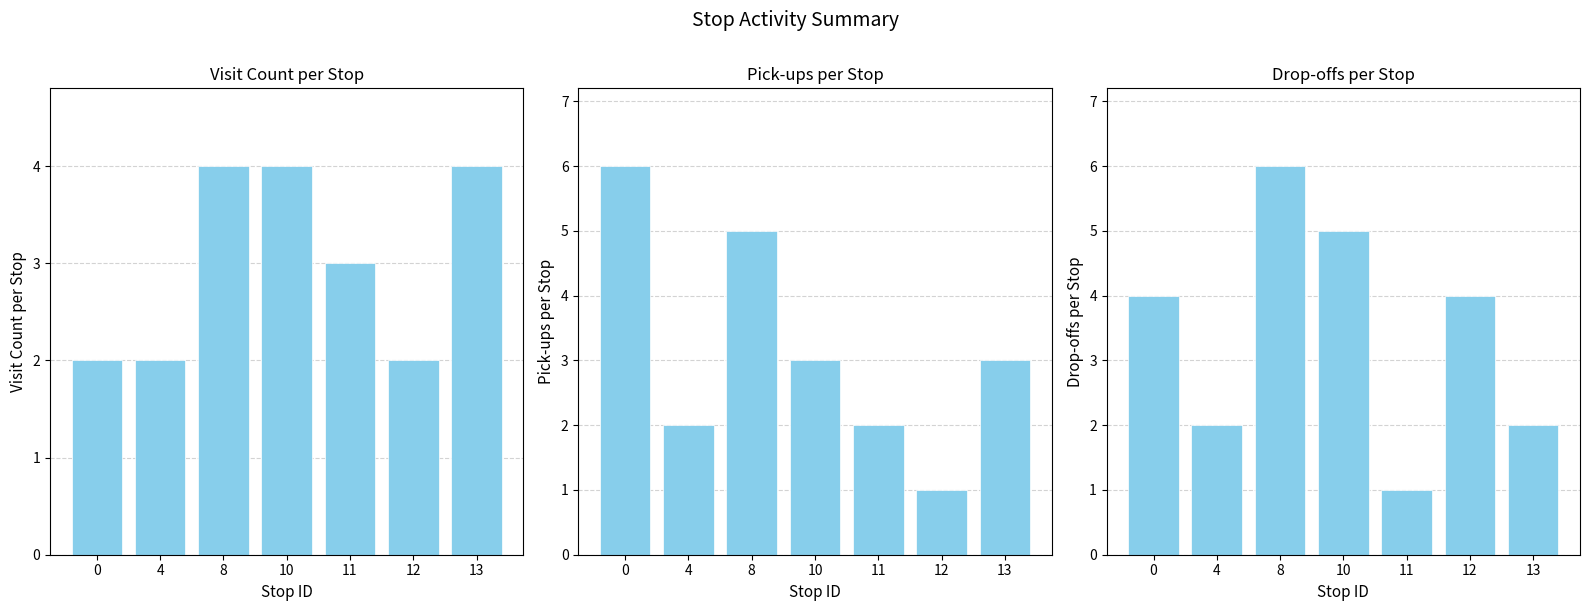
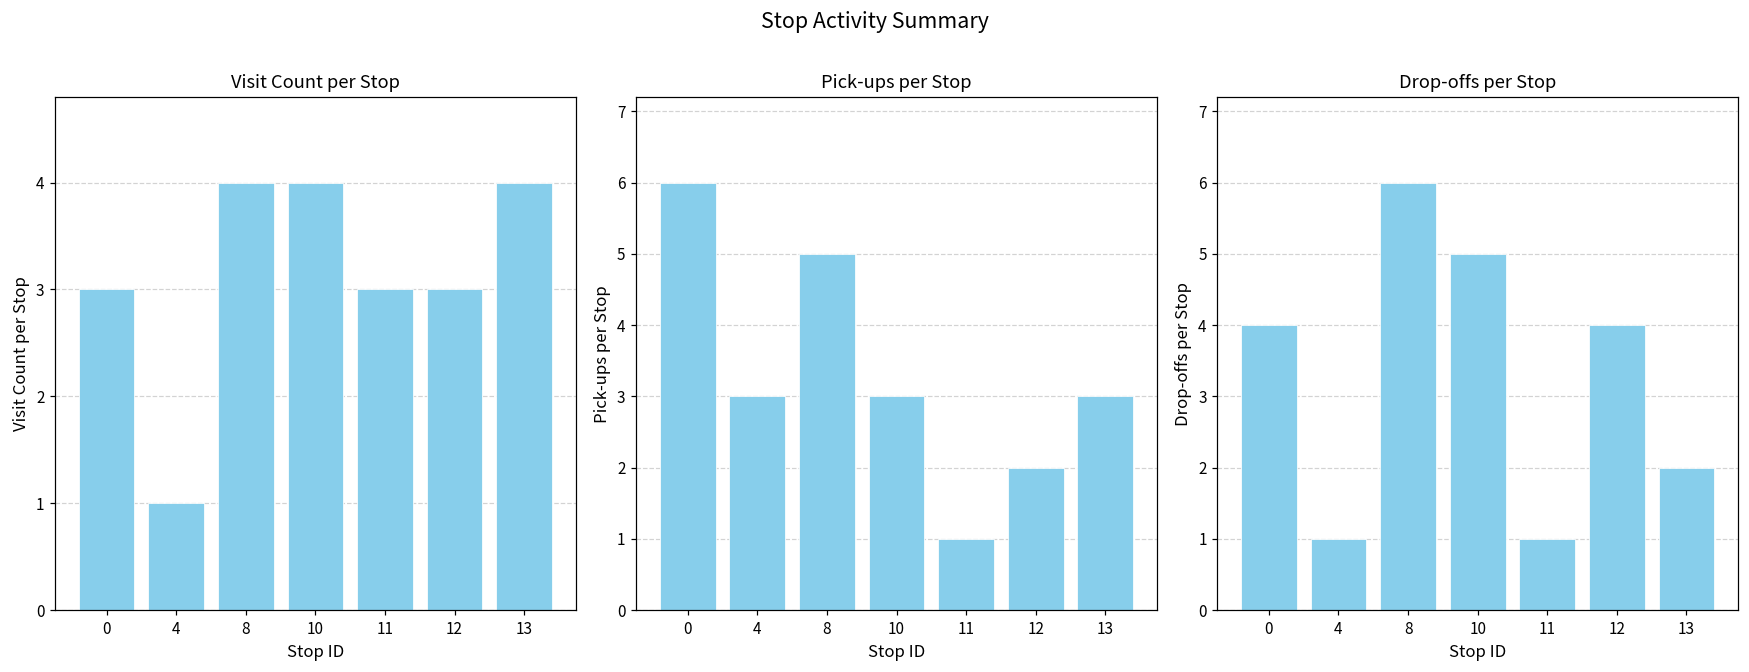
  {
    "Visit Count per Stop": {
-     "0": 2,
-     "4": 2,
+     "0": 3,
+     "4": 1,
      "8": 4,
      "10": 4,
      "11": 3,
-     "12": 2,
+     "12": 3,
      "13": 4
    },
    "Pick-ups per Stop": {
      "0": 6,
-     "4": 2,
+     "4": 3,
      "8": 5,
      "10": 3,
-     "11": 2,
-     "12": 1,
+     "11": 1,
+     "12": 2,
      "13": 3
    },
    "Drop-offs per Stop": {
      "0": 4,
-     "4": 2,
+     "4": 1,
      "8": 6,
      "10": 5,
      "11": 1,
      "12": 4,
      "13": 2
    }
  }
